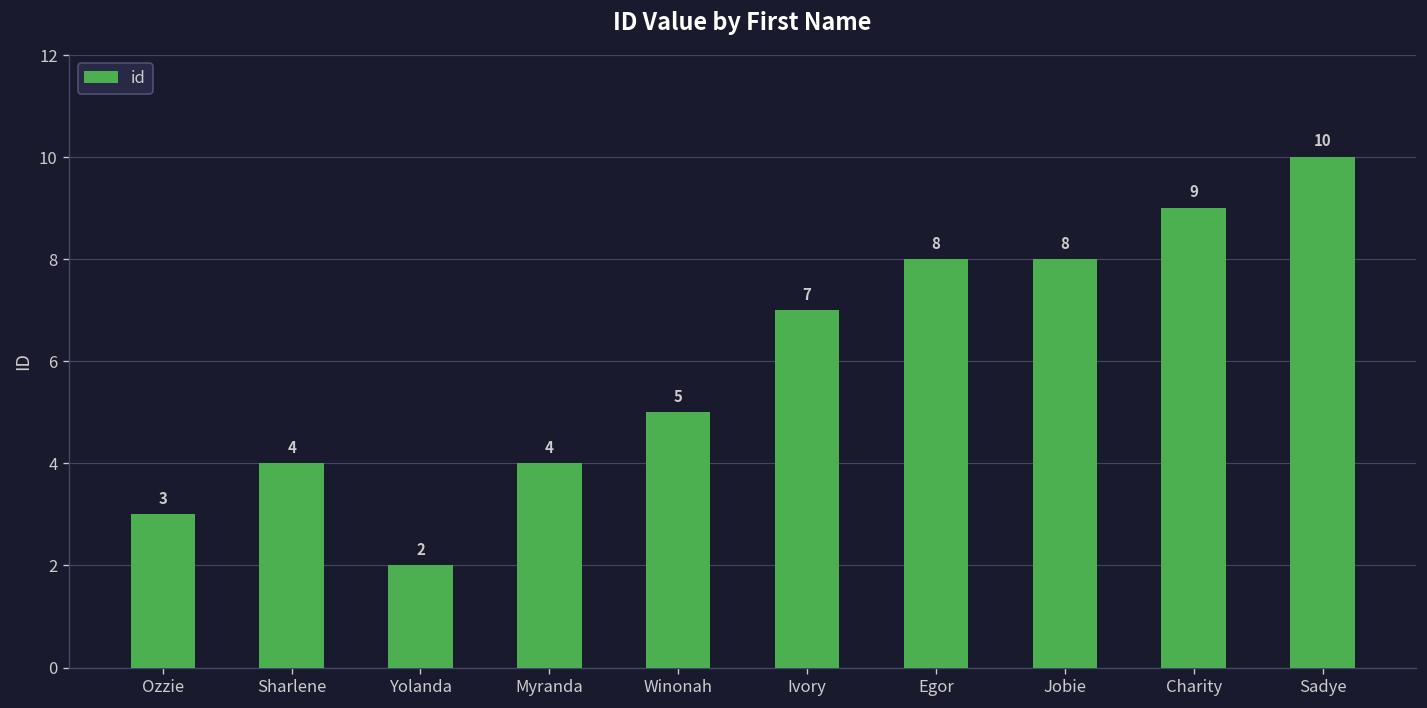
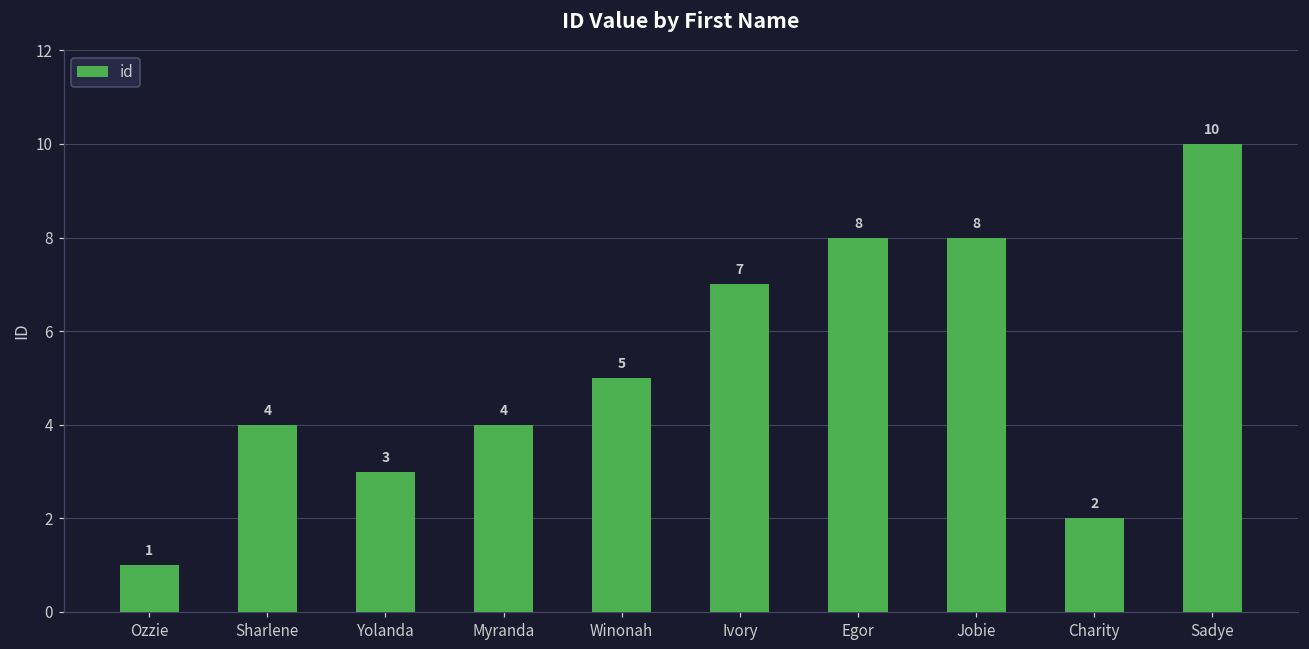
  {
-   "Ozzie": 3,
+   "Ozzie": 1,
    "Sharlene": 4,
-   "Yolanda": 2,
+   "Yolanda": 3,
    "Myranda": 4,
    "Winonah": 5,
    "Ivory": 7,
    "Egor": 8,
    "Jobie": 8,
-   "Charity": 9,
+   "Charity": 2,
    "Sadye": 10
  }
